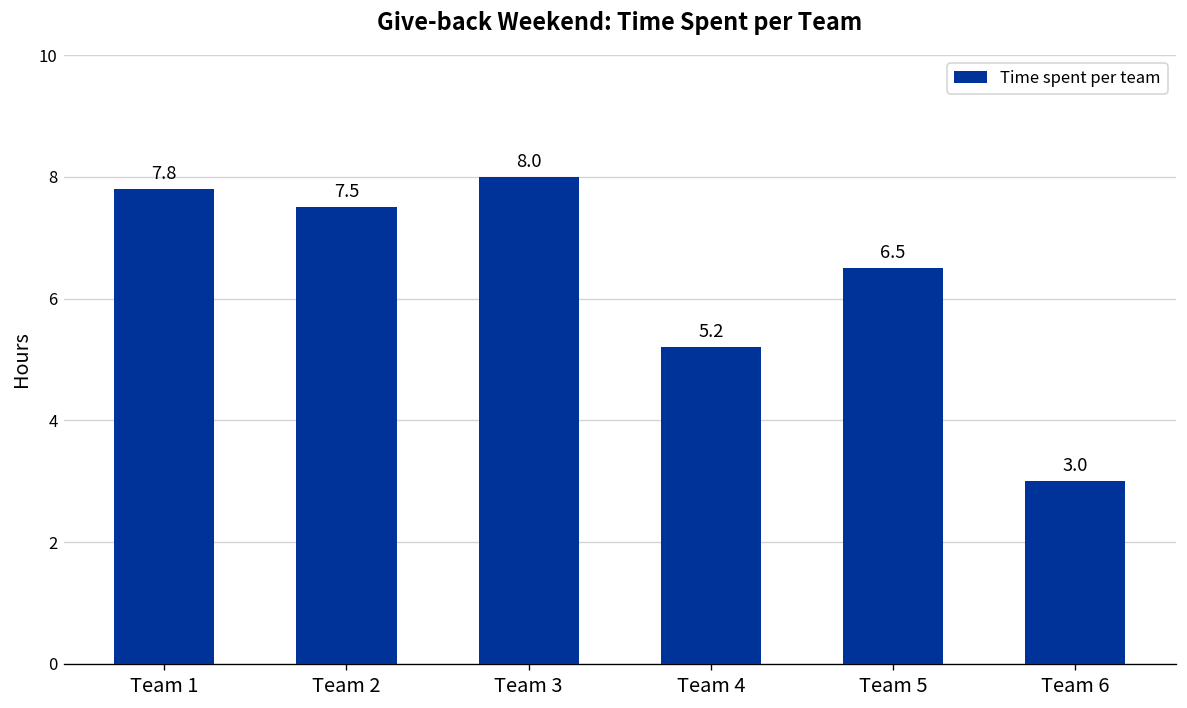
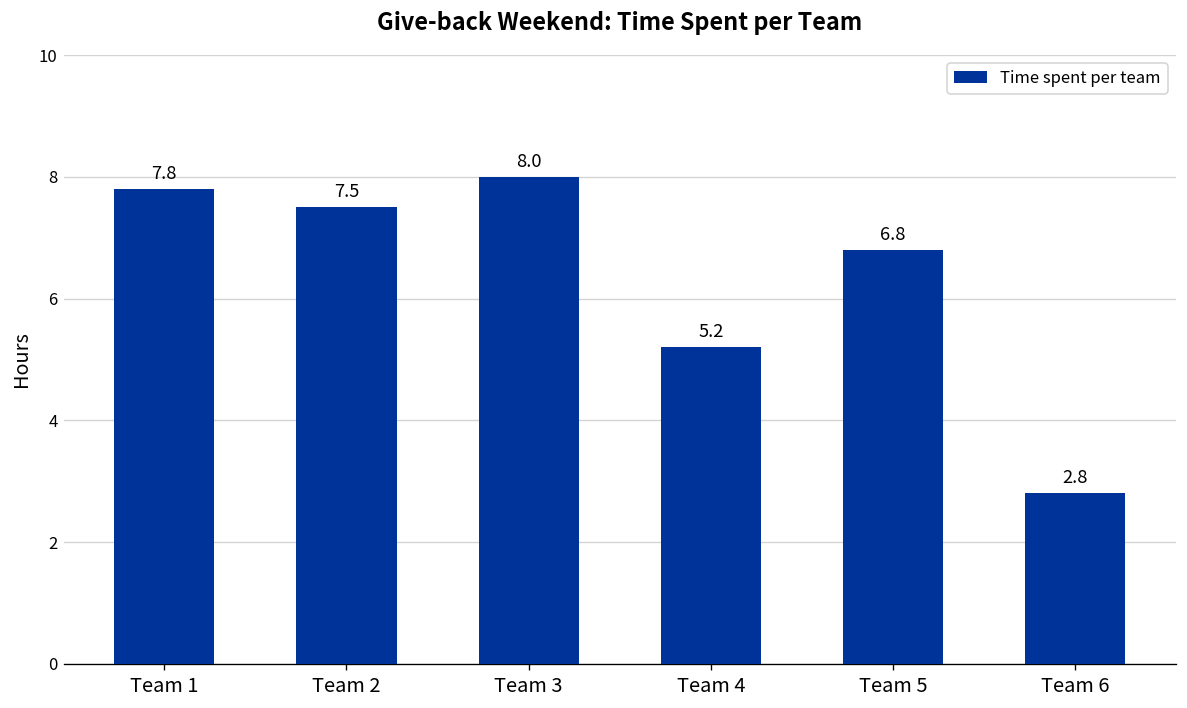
  {
    "Team 1": 7.8,
    "Team 2": 7.5,
    "Team 3": 8.0,
    "Team 4": 5.2,
-   "Team 5": 6.5,
-   "Team 6": 3.0
+   "Team 5": 6.8,
+   "Team 6": 2.8
  }
